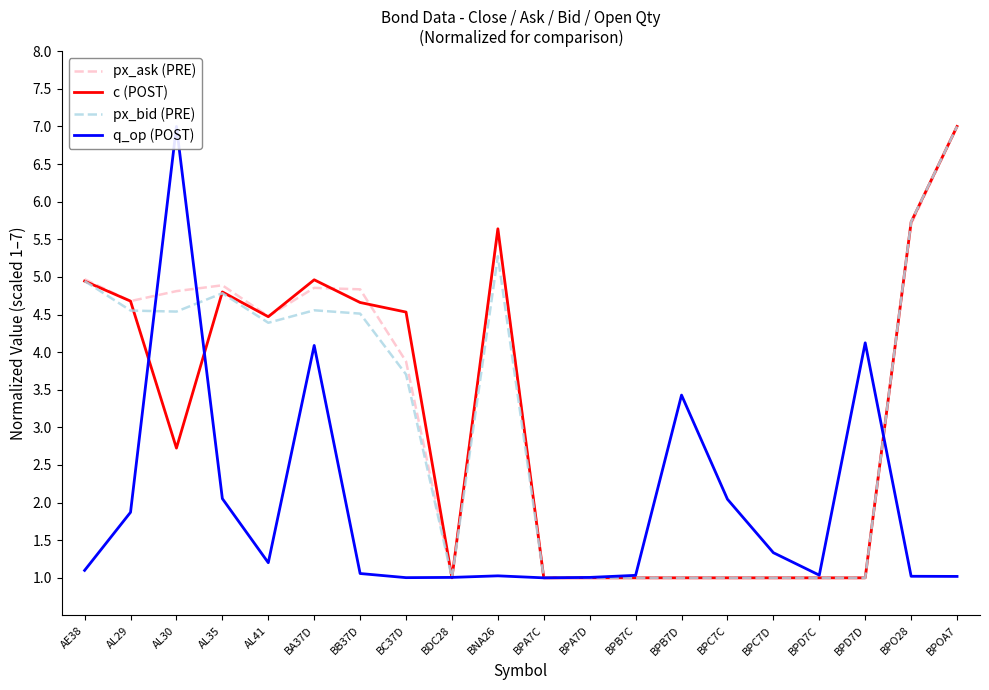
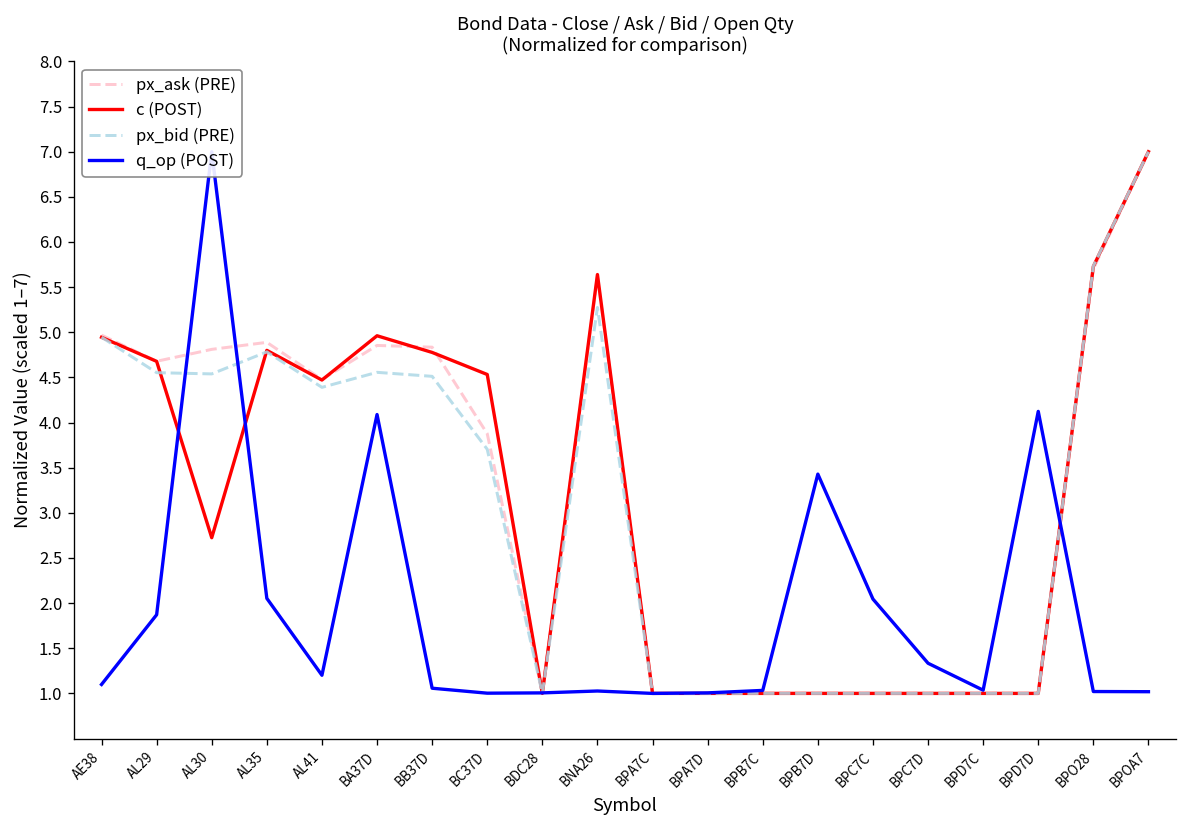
  {
    "px_ask (PRE)": {
      "AL30": 4.8,
      "AL35": 4.9,
      "BA37D": 4.9,
      "BB37D": 4.8,
      "BC37D": 3.9
    },
    "c (POST)": {
      "AL30": 2.7,
      "BA37D": 5.0,
-     "BB37D": 4.7,
+     "BB37D": 4.8,
      "BC37D": 4.5
    },
    "px_bid (PRE)": {
      "AL29": 4.6,
      "AL30": 4.5,
      "AL41": 4.4,
      "BA37D": 4.6,
      "BB37D": 4.5,
      "BC37D": 3.7,
      "BNA26": 5.3
    },
    "q_op (POST)": {
      "AE38": 1.1,
      "AL29": 1.9,
      "AL35": 2.1,
      "AL41": 1.2,
      "BA37D": 4.1,
      "BB37D": 1.1,
      "BC37D": 1.0,
      "BNA26": 1.0,
      "BPB7D": 3.4,
      "BPC7C": 2.0,
      "BPC7D": 1.3,
      "BPD7C": 1.0,
      "BPD7D": 4.1,
      "BPO28": 1.0,
      "BPOA7": 1.0
    }
  }
